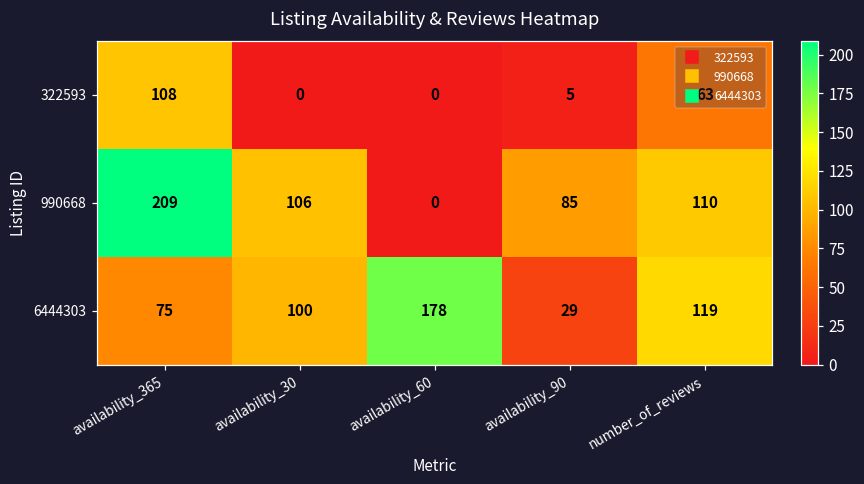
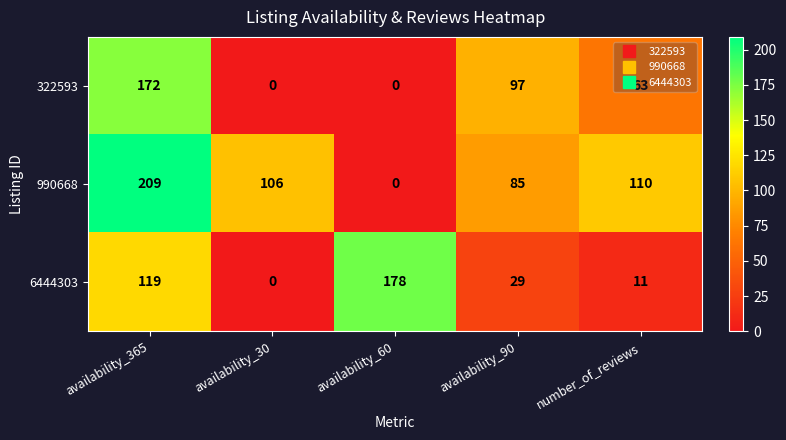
  {
    "322593": {
-     "availability_365": 108,
+     "availability_365": 172,
      "availability_30": 0,
      "availability_60": 0,
-     "availability_90": 5
+     "availability_90": 97
    },
    "990668": {
      "availability_365": 209,
      "availability_30": 106,
      "availability_60": 0,
      "availability_90": 85,
      "number_of_reviews": 110
    },
    "6444303": {
-     "availability_365": 75,
-     "availability_30": 100,
+     "availability_365": 119,
+     "availability_30": 0,
      "availability_60": 178,
      "availability_90": 29,
-     "number_of_reviews": 119
+     "number_of_reviews": 11
    }
  }
